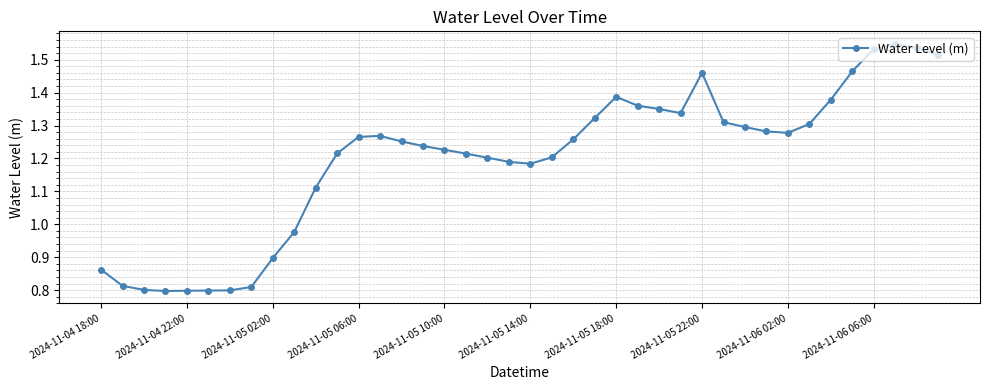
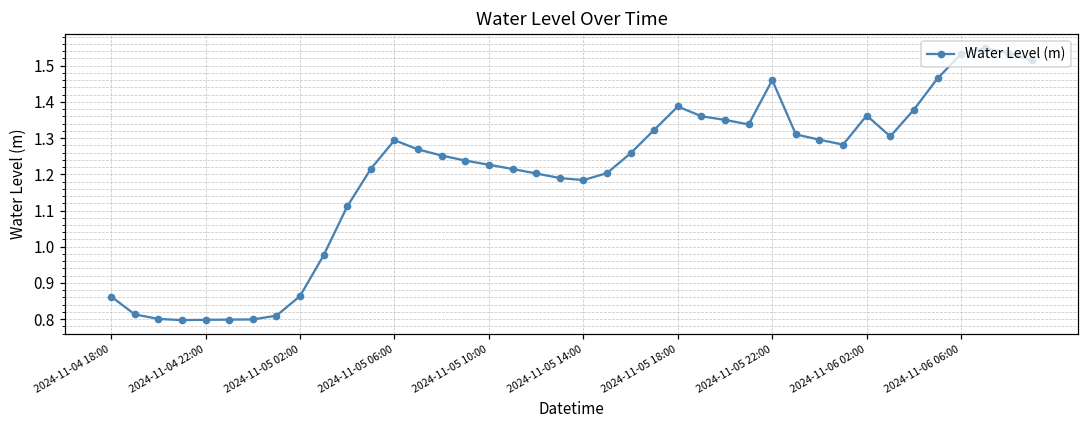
  {
    "2024-11-04 18:00": 0.86,
    "2024-11-04 22:00": 0.80,
-   "2024-11-05 02:00": 0.90,
-   "2024-11-05 06:00": 1.27,
+   "2024-11-05 02:00": 0.86,
+   "2024-11-05 06:00": 1.29,
    "2024-11-05 10:00": 1.23,
    "2024-11-05 14:00": 1.18,
    "2024-11-05 18:00": 1.39,
    "2024-11-05 22:00": 1.46,
-   "2024-11-06 02:00": 1.28
+   "2024-11-06 02:00": 1.36
  }
